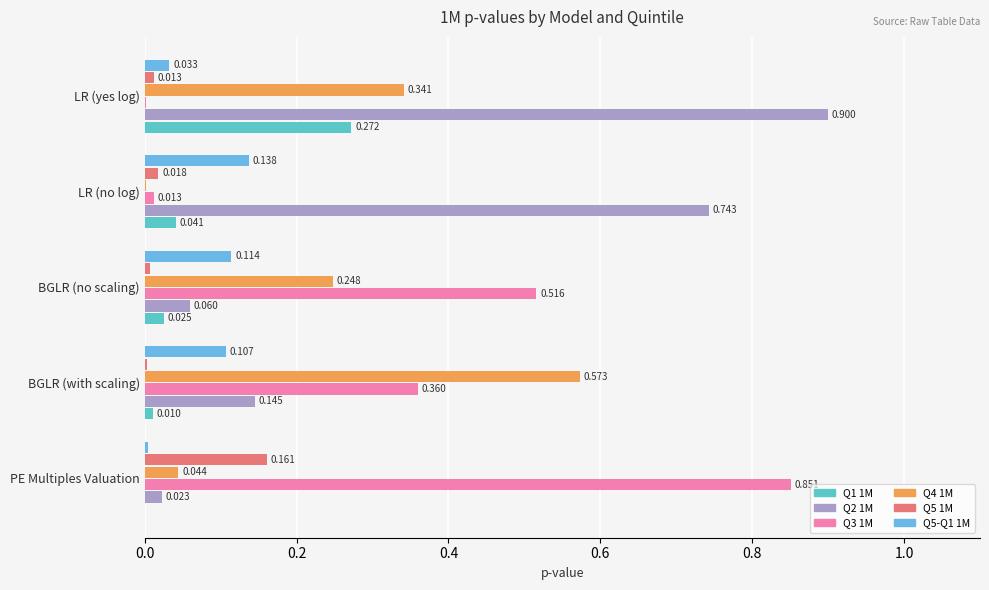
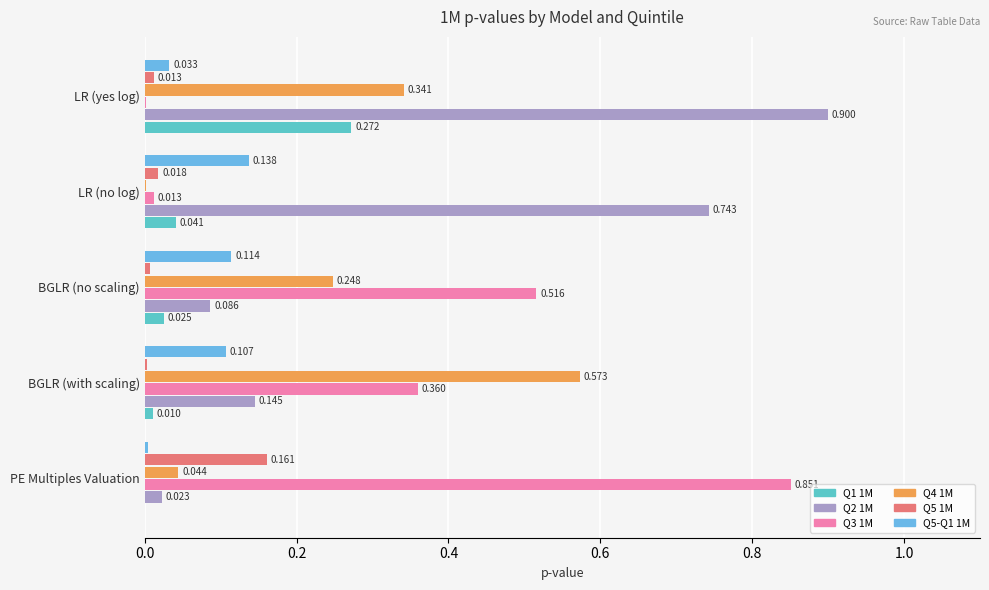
  {
    "Q2 1M": {
      "LR (yes log)": 0.900,
      "LR (no log)": 0.743,
-     "BGLR (no scaling)": 0.060,
+     "BGLR (no scaling)": 0.086,
      "BGLR (with scaling)": 0.145,
      "PE Multiples Valuation": 0.023
    }
  }
